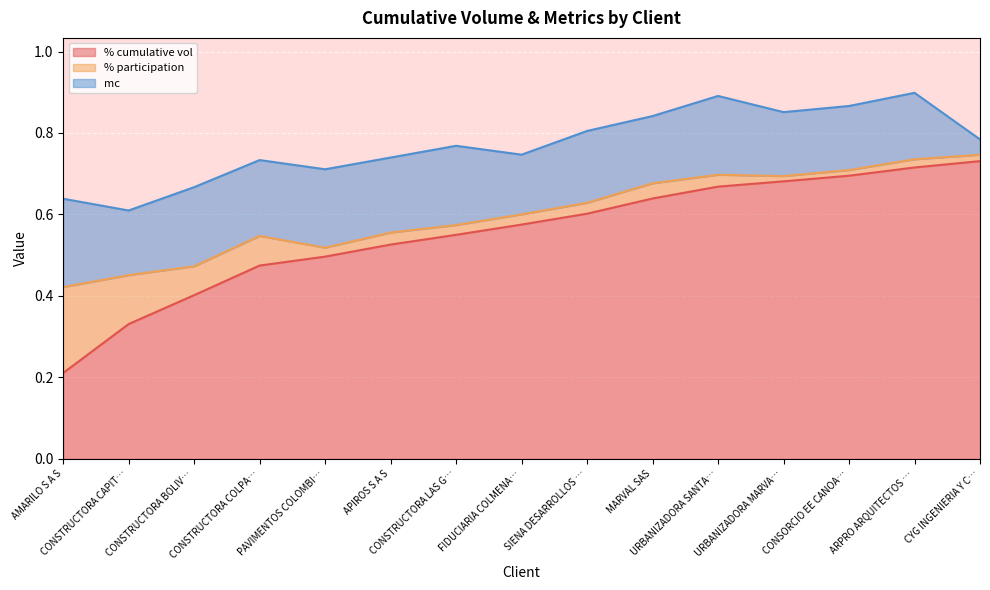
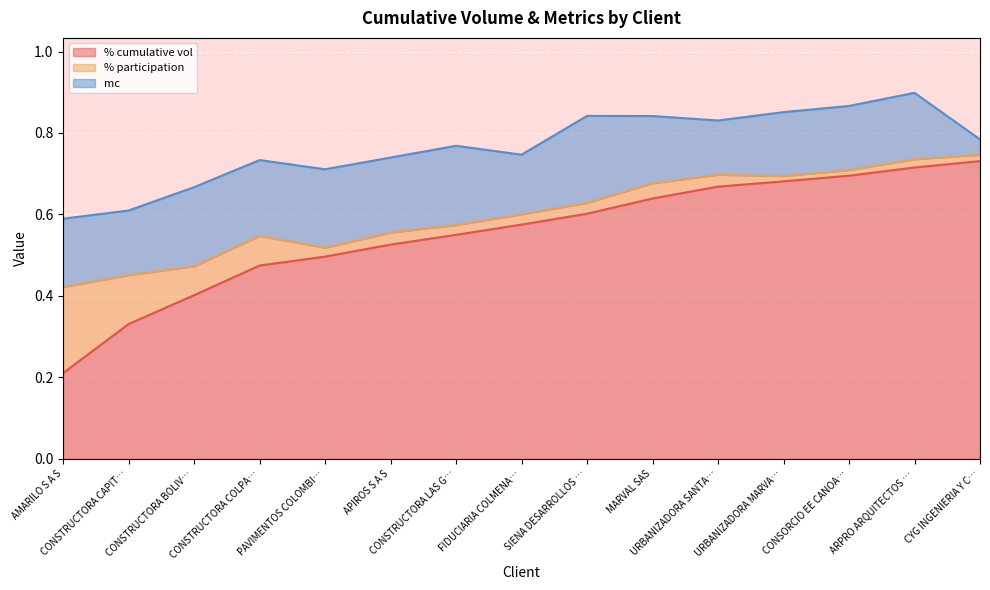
  {
    "mc": {
-     "AMARILO S A S": 0.22,
+     "AMARILO S A S": 0.17,
      "CONSTRUCTORA CAPIT…": 0.16,
      "CONSTRUCTORA BOLIV…": 0.19,
      "CONSTRUCTORA COLPA…": 0.19,
      "PAVIMENTOS COLOMBI…": 0.19,
      "APIROS S A S": 0.18,
      "CONSTRUCTORA LAS G…": 0.19,
      "FIDUCIARIA COLMENA…": 0.15,
-     "SIENA DESARROLLOS …": 0.18,
+     "SIENA DESARROLLOS …": 0.21,
      "MARVAL SAS": 0.17,
-     "URBANIZADORA SANTA…": 0.19,
+     "URBANIZADORA SANTA…": 0.13,
      "URBANIZADORA MARVA…": 0.16,
      "CONSORCIO EE CANOA…": 0.16,
      "ARPRO ARQUITECTOS …": 0.16,
      "CYG INGENIERIA Y C…": 0.04
    }
  }
